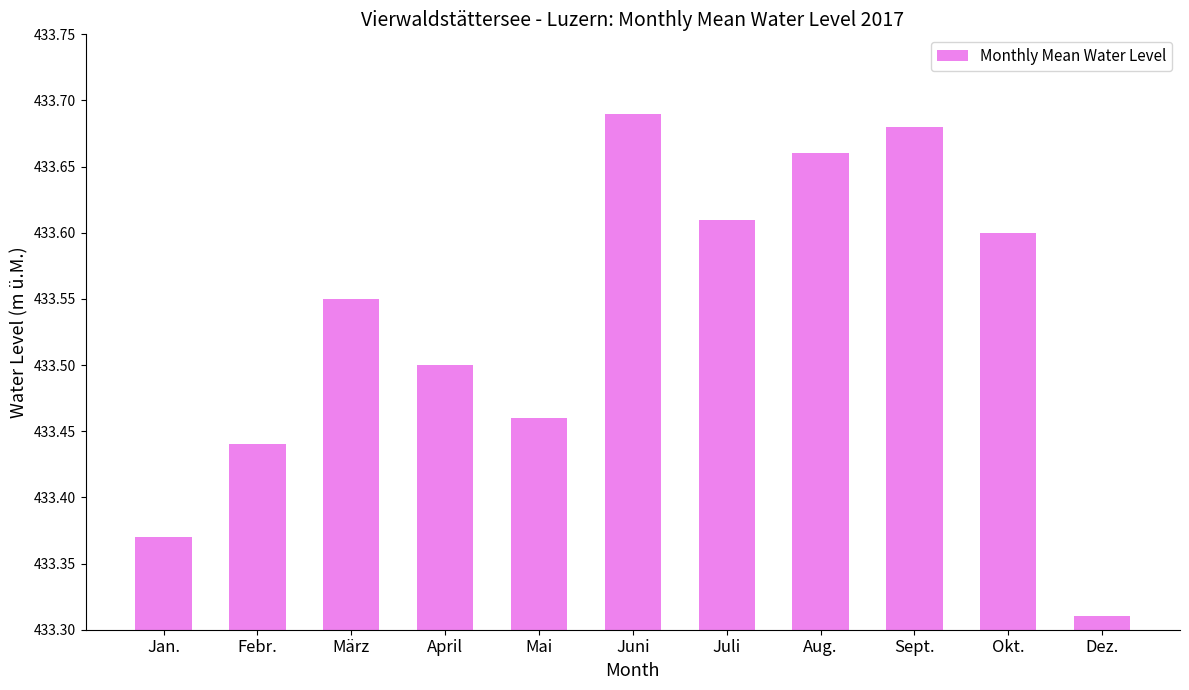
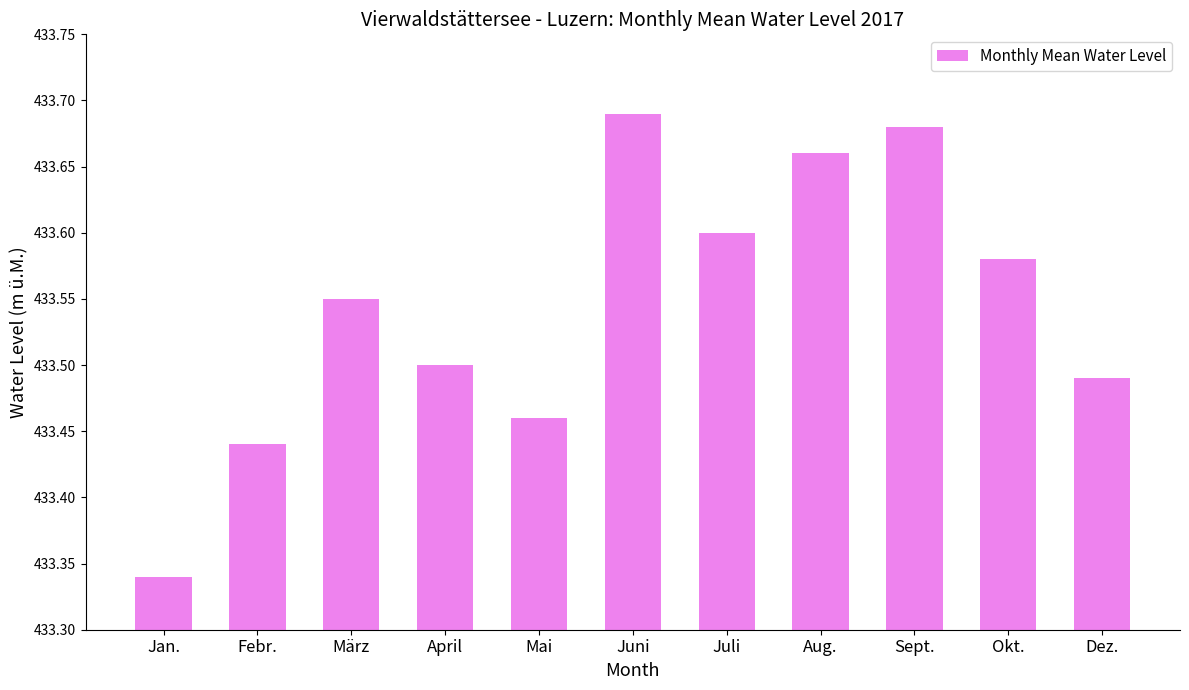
  {
-   "Jan.": 433.37,
+   "Jan.": 433.34,
    "Febr.": 433.44,
    "März": 433.55,
    "April": 433.50,
    "Mai": 433.46,
    "Juni": 433.69,
-   "Juli": 433.61,
+   "Juli": 433.60,
    "Aug.": 433.66,
    "Sept.": 433.68,
-   "Okt.": 433.60,
-   "Dez.": 433.31
+   "Okt.": 433.58,
+   "Dez.": 433.49
  }
